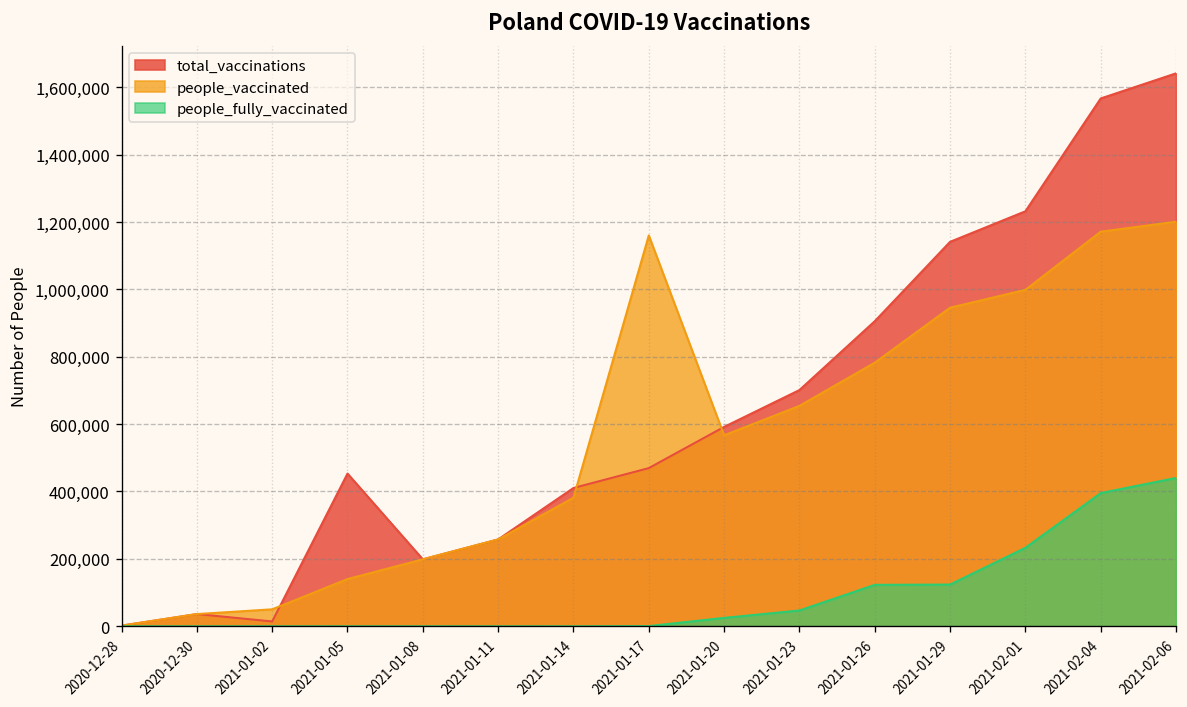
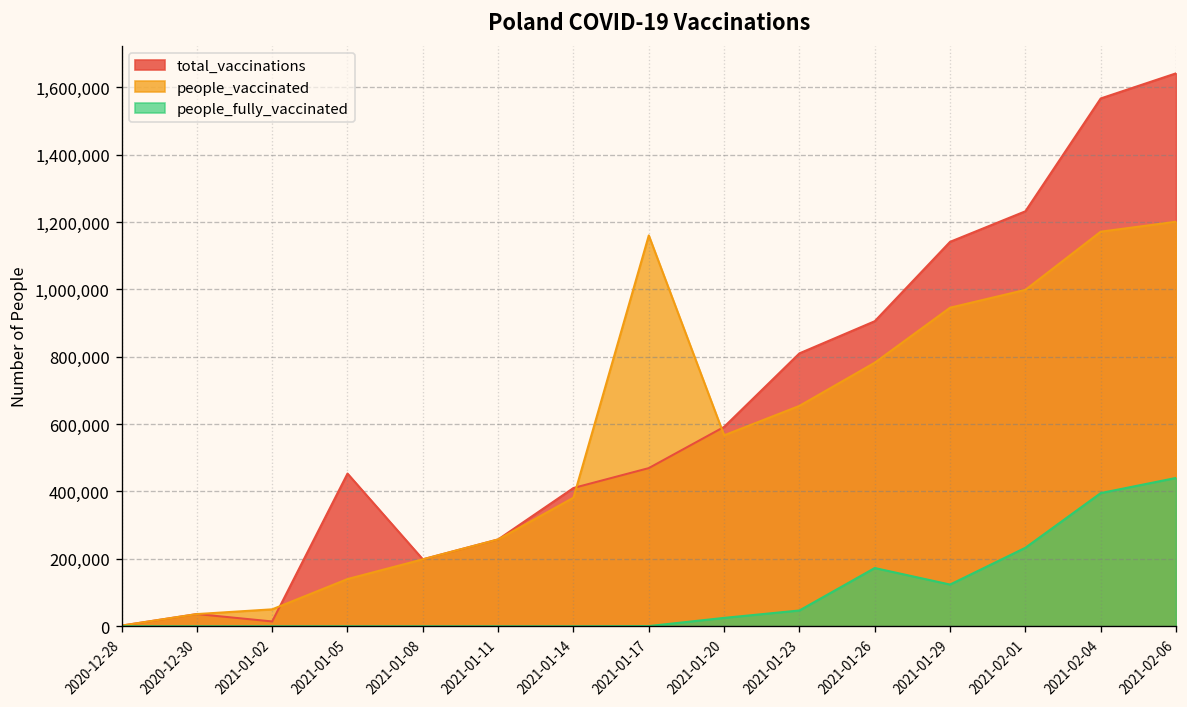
  {
    "total_vaccinations": {
      "2021-01-02": "10,000",
      "2021-01-05": "450,000",
      "2021-01-14": "410,000",
      "2021-01-17": "470,000",
      "2021-01-20": "590,000",
-     "2021-01-23": "700,000",
+     "2021-01-23": "810,000",
      "2021-01-26": "910,000",
      "2021-01-29": "1,140,000",
      "2021-02-01": "1,230,000",
      "2021-02-04": "1,570,000",
      "2021-02-06": "1,640,000"
    },
    "people_vaccinated": {
      "2021-01-02": "50,000",
      "2021-01-05": "140,000",
      "2021-01-14": "380,000",
      "2021-01-17": "1,160,000",
      "2021-01-20": "570,000",
      "2021-01-23": "650,000",
      "2021-01-26": "780,000",
      "2021-01-29": "950,000",
      "2021-02-01": "1,000,000",
      "2021-02-04": "1,170,000",
      "2021-02-06": "1,200,000"
    },
    "people_fully_vaccinated": {
      "2020-12-30": "0",
      "2021-01-02": "0",
      "2021-01-05": "0",
      "2021-01-08": "0",
      "2021-01-11": "0",
      "2021-01-14": "0",
      "2021-01-17": "0",
      "2021-01-20": "20,000",
      "2021-01-23": "50,000",
-     "2021-01-26": "120,000",
+     "2021-01-26": "170,000",
      "2021-01-29": "120,000",
      "2021-02-01": "230,000",
      "2021-02-04": "400,000",
      "2021-02-06": "440,000"
    }
  }
